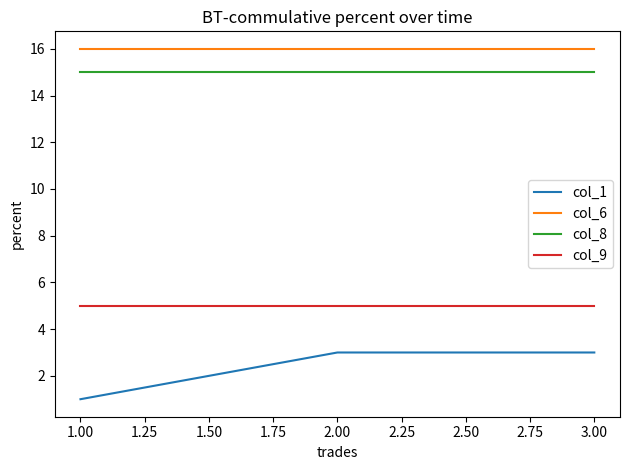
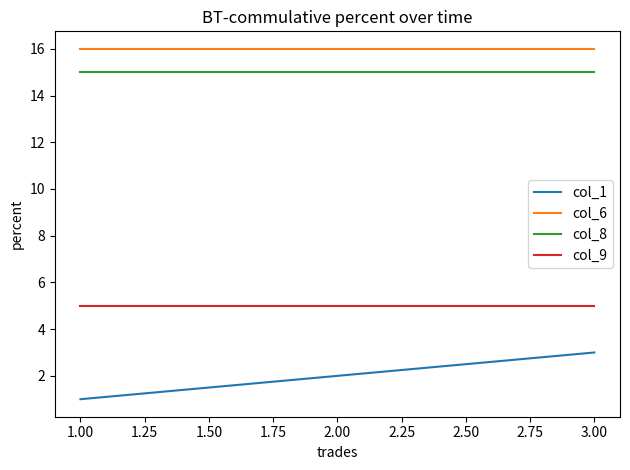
  {
    "col_1": {
      "1.00": 1,
-     "2.00": 3,
+     "2.00": 2,
      "3.00": 3
    },
    "col_6": {
      "1.00": 16,
      "2.00": 16,
      "3.00": 16
    },
    "col_8": {
      "1.00": 15,
      "2.00": 15,
      "3.00": 15
    },
    "col_9": {
      "1.00": 5,
      "2.00": 5,
      "3.00": 5
    }
  }
